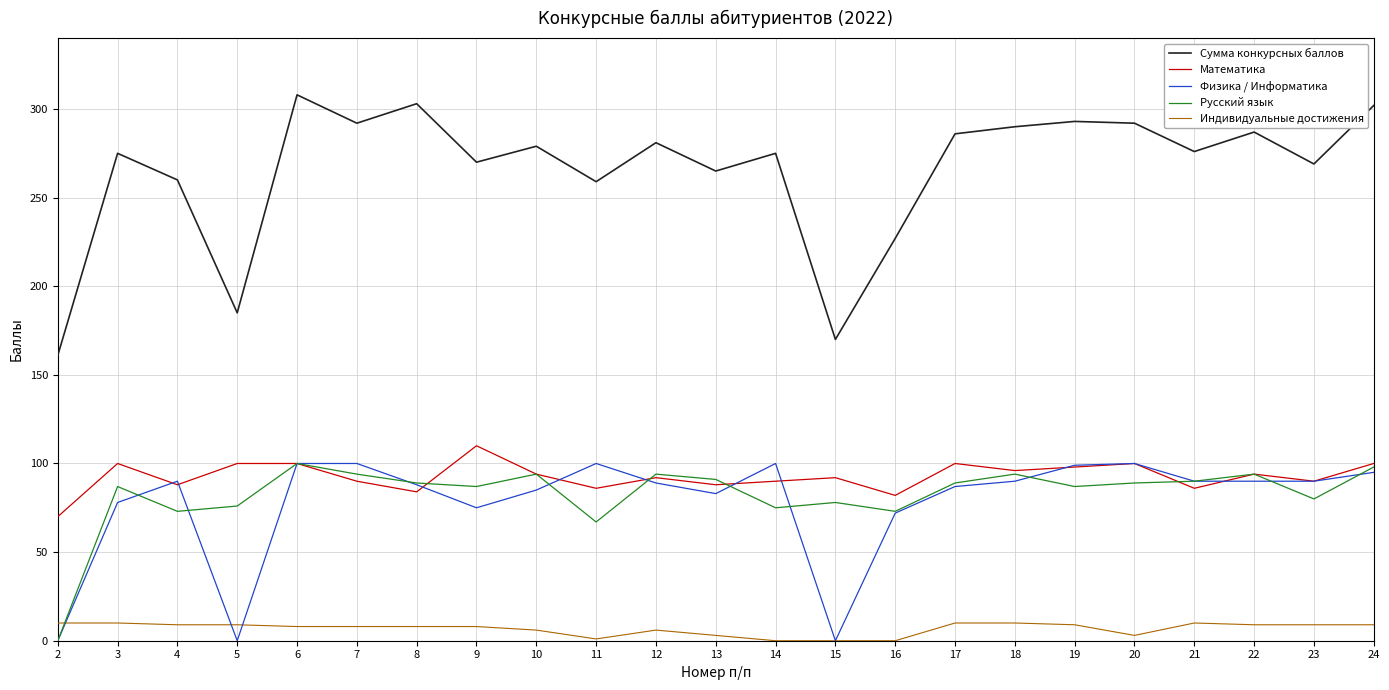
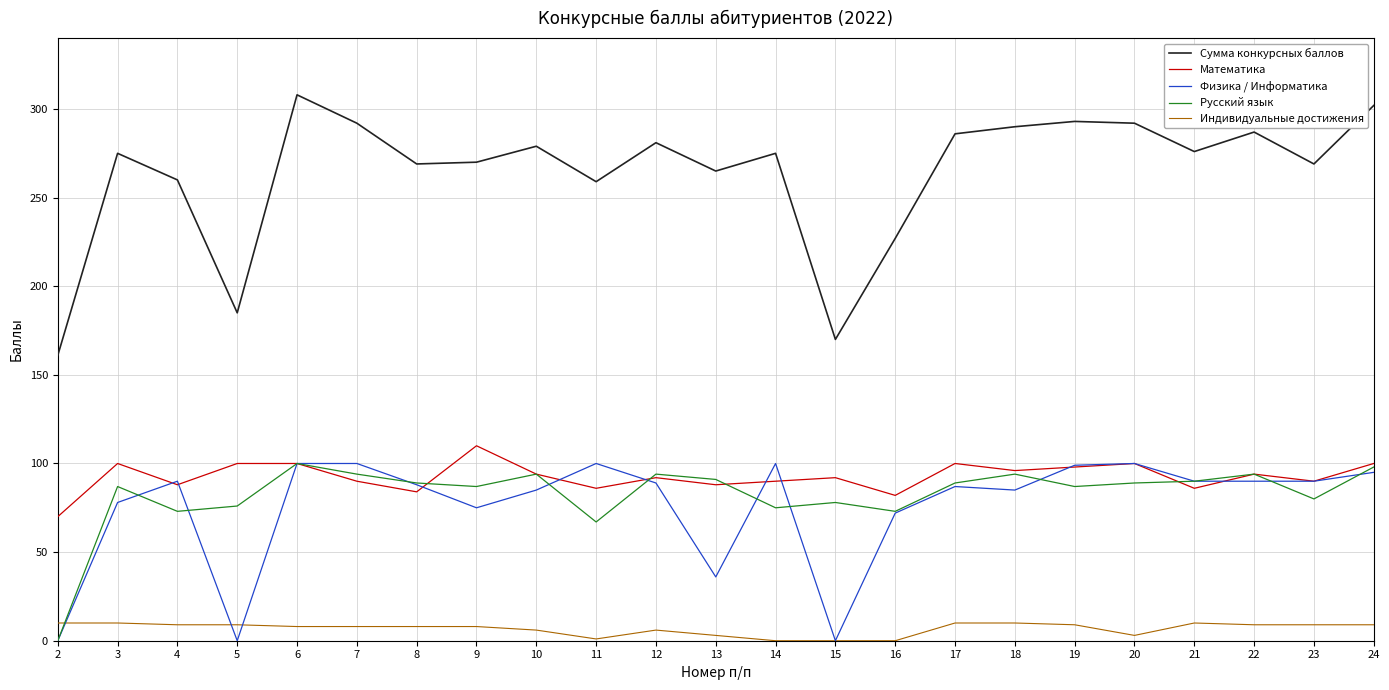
  {
    "Сумма конкурсных баллов": {
      "2": 161,
      "3": 275,
      "4": 260,
      "5": 185,
      "6": 308,
      "7": 292,
-     "8": 303,
+     "8": 269,
      "9": 270,
      "10": 279,
      "11": 259,
      "12": 281,
      "13": 265,
      "14": 275,
      "15": 170,
      "16": 227,
      "17": 286,
      "18": 290,
      "19": 293,
      "20": 292,
      "21": 276,
      "22": 287,
      "23": 269,
      "24": 302
    },
    "Математика": {
      "2": 70,
      "3": 100,
      "4": 88,
      "5": 100,
      "7": 90,
      "8": 84,
      "9": 110,
      "11": 86,
      "12": 92,
      "13": 88,
      "14": 90,
      "15": 92,
      "16": 82,
      "17": 100,
      "18": 96,
      "21": 86,
      "24": 100
    },
    "Физика / Информатика": {
      "3": 78,
      "4": 90,
      "5": 0,
      "7": 100,
      "9": 75,
      "10": 85,
      "11": 100,
      "12": 89,
-     "13": 83,
+     "13": 36,
      "14": 100,
      "17": 87,
-     "18": 90,
+     "18": 85,
      "22": 90,
      "24": 95
    },
    "Русский язык": {
      "3": 87,
      "4": 73,
      "5": 76,
      "7": 94,
      "9": 87,
      "11": 67,
      "12": 94,
      "13": 91,
      "14": 75,
      "15": 78,
      "17": 89,
      "18": 94,
      "19": 87,
      "20": 89,
      "23": 80,
      "24": 98
    },
    "Индивидуальные достижения": {
      "2": 10,
      "3": 10,
      "4": 9,
      "5": 9,
      "6": 8,
      "7": 8,
      "8": 8,
      "9": 8,
      "10": 6,
      "11": 1,
      "12": 6,
      "13": 3,
      "14": 0,
      "16": 0,
      "17": 10,
      "18": 10,
      "19": 9,
      "20": 3,
      "21": 10,
      "22": 9,
      "23": 9,
      "24": 9
    }
  }
